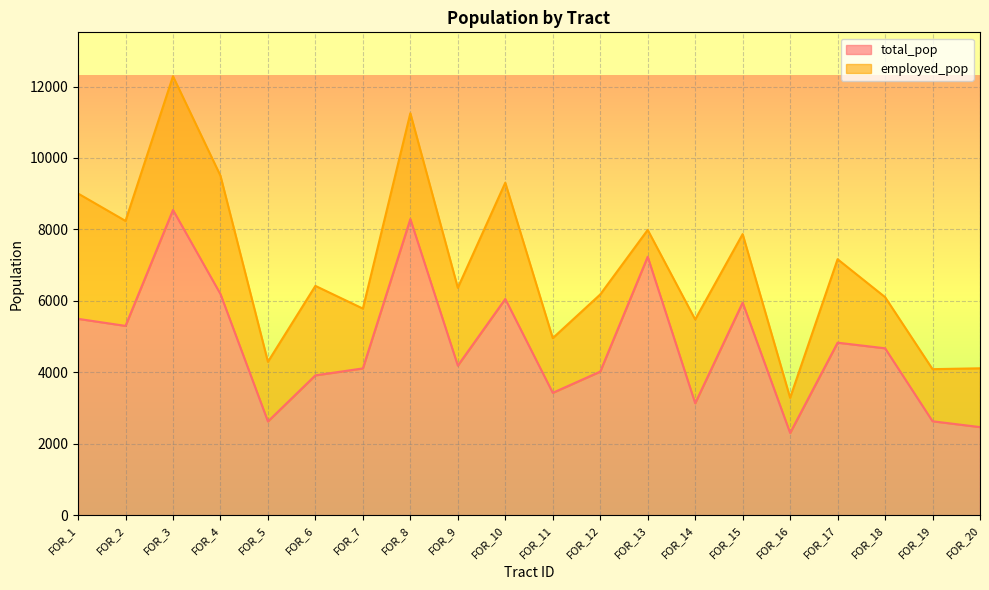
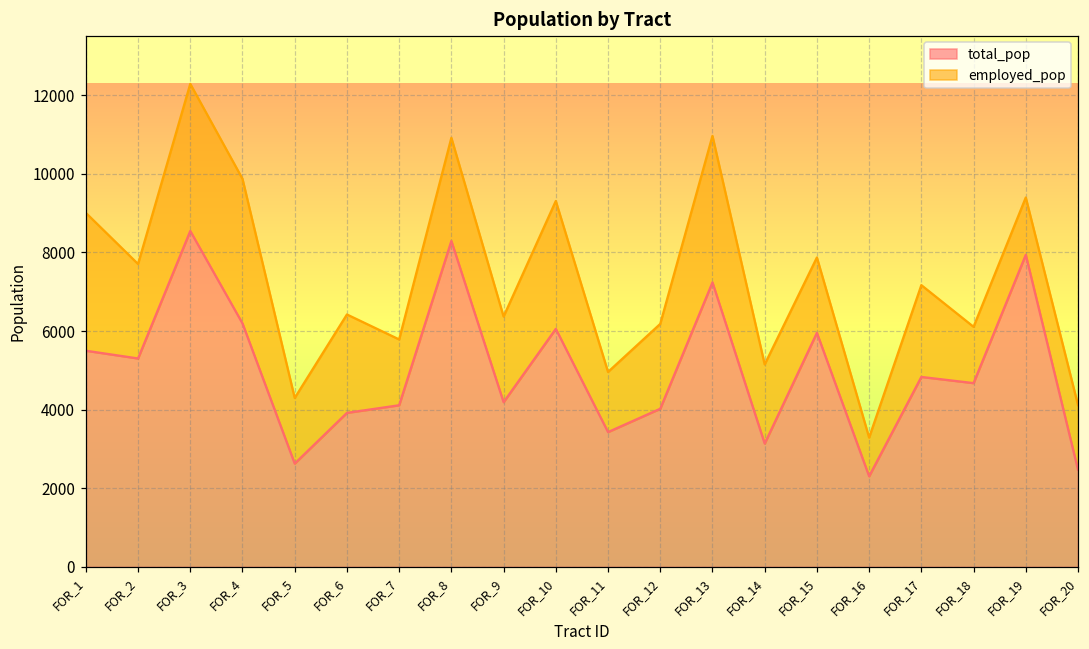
  {
    "total_pop": {
      "FOR_1": 5500,
      "FOR_2": 5300,
      "FOR_3": 8500,
      "FOR_4": 6200,
      "FOR_5": 2600,
      "FOR_6": 3900,
      "FOR_7": 4100,
      "FOR_8": 8300,
      "FOR_9": 4200,
      "FOR_10": 6100,
      "FOR_11": 3400,
      "FOR_12": 4000,
      "FOR_13": 7200,
      "FOR_14": 3100,
      "FOR_15": 6000,
      "FOR_16": 2300,
      "FOR_17": 4800,
      "FOR_18": 4700,
-     "FOR_19": 2600,
+     "FOR_19": 7900,
      "FOR_20": 2500
    },
    "employed_pop": {
      "FOR_1": 3500,
-     "FOR_2": 2900,
+     "FOR_2": 2400,
      "FOR_3": 3700,
-     "FOR_4": 3300,
+     "FOR_4": 3700,
      "FOR_5": 1700,
      "FOR_6": 2500,
      "FOR_7": 1700,
-     "FOR_8": 3000,
+     "FOR_8": 2600,
      "FOR_9": 2200,
      "FOR_10": 3300,
      "FOR_11": 1500,
      "FOR_12": 2200,
-     "FOR_13": 800,
-     "FOR_14": 2300,
+     "FOR_13": 3700,
+     "FOR_14": 2000,
      "FOR_15": 1900,
      "FOR_16": 1000,
      "FOR_17": 2300,
      "FOR_18": 1400,
      "FOR_19": 1500,
      "FOR_20": 1600
    }
  }
